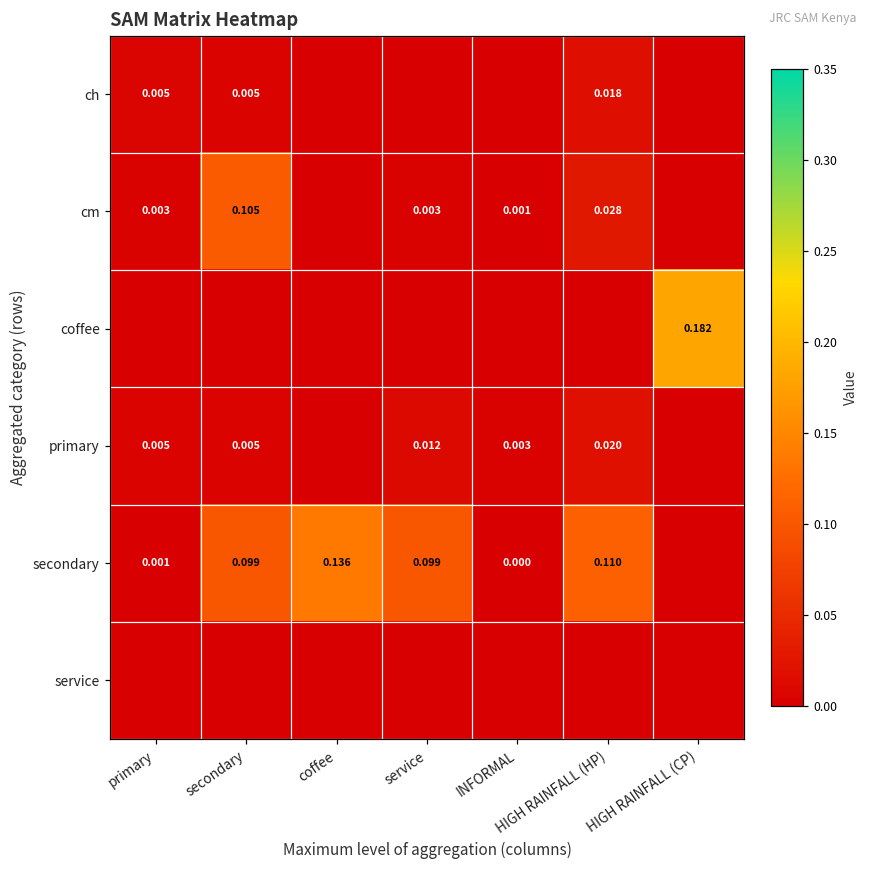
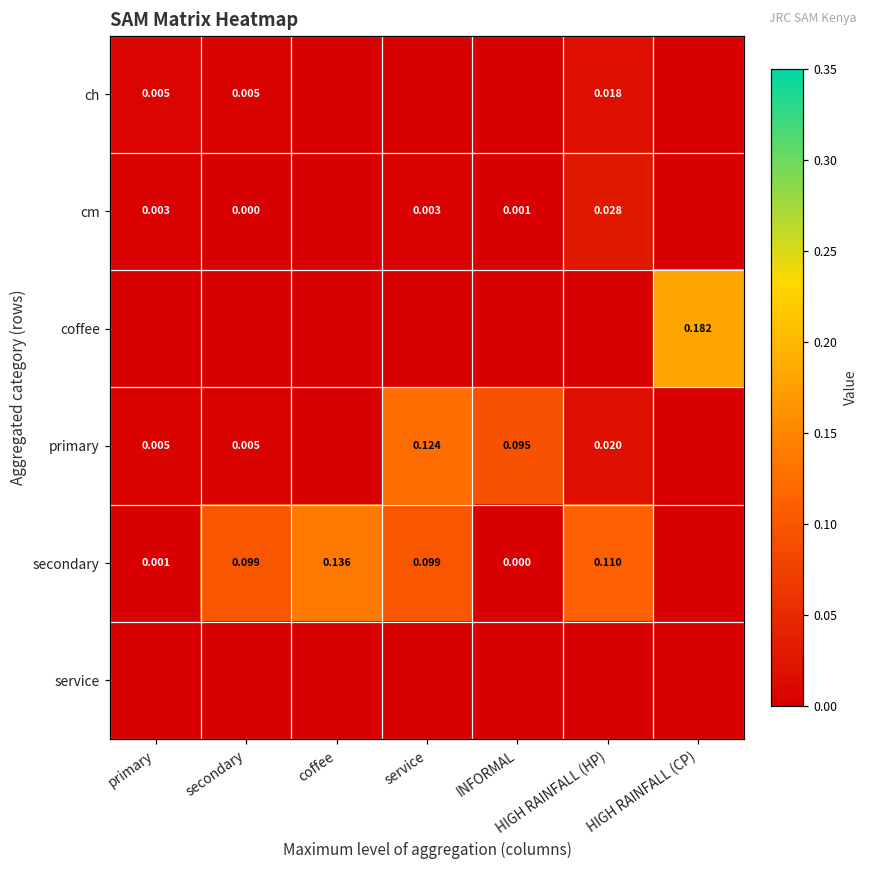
  {
    "ch": {
      "primary": 0.005,
      "secondary": 0.005,
      "HIGH RAINFALL (HP)": 0.018
    },
    "cm": {
      "primary": 0.003,
-     "secondary": 0.105,
+     "secondary": 0.000,
      "service": 0.003,
      "INFORMAL": 0.001,
      "HIGH RAINFALL (HP)": 0.028
    },
    "coffee": {
      "HIGH RAINFALL (CP)": 0.182
    },
    "primary": {
      "primary": 0.005,
      "secondary": 0.005,
-     "service": 0.012,
-     "INFORMAL": 0.003,
+     "service": 0.124,
+     "INFORMAL": 0.095,
      "HIGH RAINFALL (HP)": 0.020
    },
    "secondary": {
      "primary": 0.001,
      "secondary": 0.099,
      "coffee": 0.136,
      "service": 0.099,
      "INFORMAL": 0.000,
      "HIGH RAINFALL (HP)": 0.110
    }
  }
